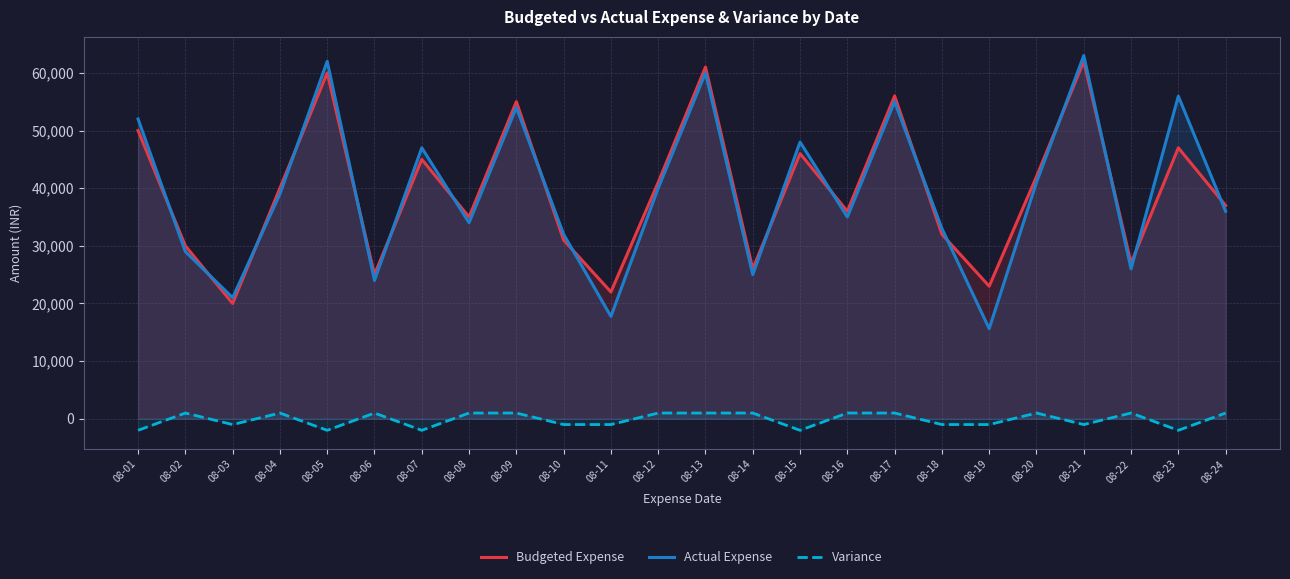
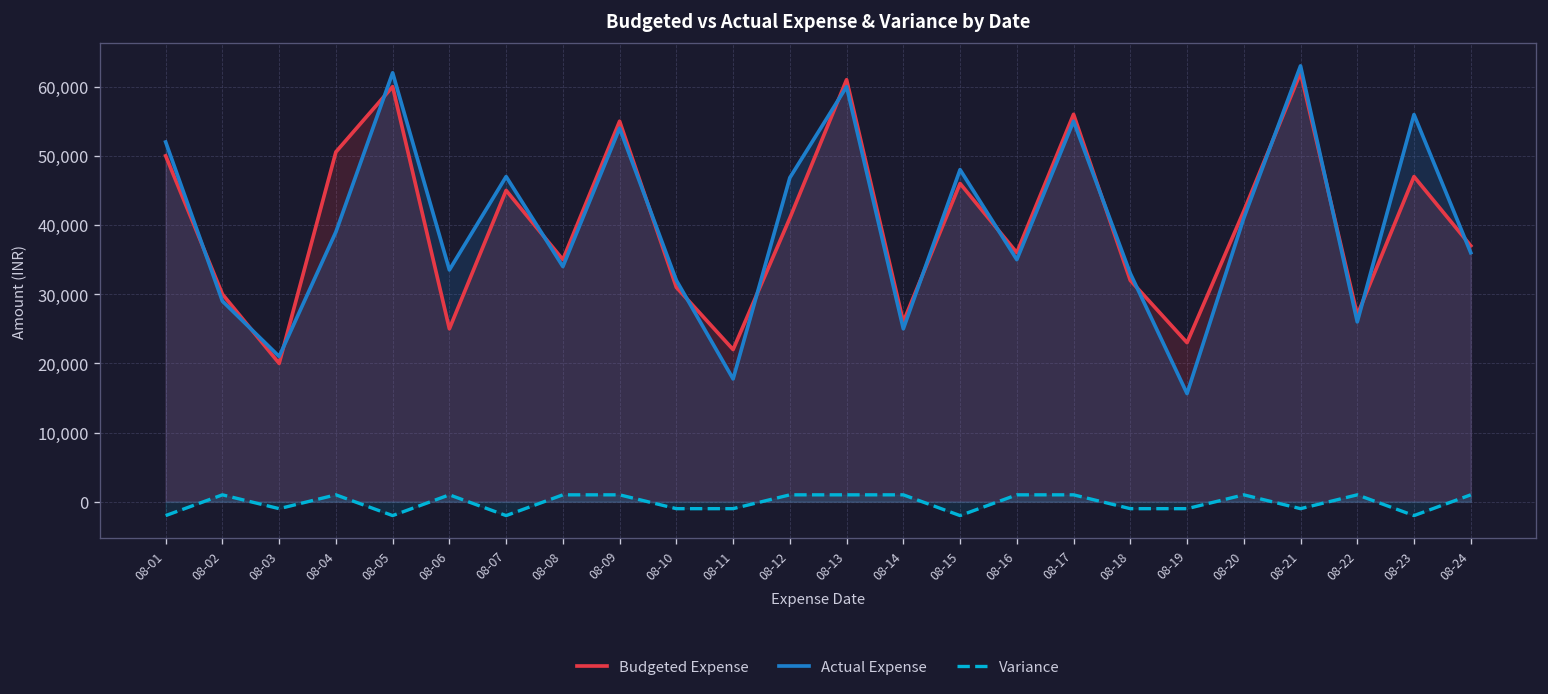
  {
    "Budgeted Expense": {
      "08-01": "50,000",
      "08-02": "30,000",
      "08-03": "20,000",
-     "08-04": "40,000",
+     "08-04": "51,000",
      "08-05": "60,000",
      "08-06": "25,000",
      "08-07": "45,000",
      "08-08": "35,000",
      "08-09": "55,000",
      "08-10": "31,000",
      "08-11": "22,000",
      "08-12": "41,000",
      "08-13": "61,000",
      "08-14": "26,000",
      "08-15": "46,000",
      "08-16": "36,000",
      "08-17": "56,000",
      "08-18": "32,000",
      "08-19": "23,000",
      "08-20": "42,000",
      "08-21": "62,000",
      "08-22": "27,000",
      "08-23": "47,000",
      "08-24": "37,000"
    },
    "Actual Expense": {
      "08-01": "52,000",
      "08-02": "29,000",
      "08-03": "21,000",
      "08-04": "39,000",
      "08-05": "62,000",
-     "08-06": "24,000",
+     "08-06": "34,000",
      "08-07": "47,000",
      "08-08": "34,000",
      "08-09": "54,000",
      "08-10": "32,000",
      "08-11": "18,000",
-     "08-12": "40,000",
+     "08-12": "47,000",
      "08-13": "60,000",
      "08-14": "25,000",
      "08-15": "48,000",
      "08-16": "35,000",
      "08-17": "55,000",
      "08-18": "33,000",
      "08-19": "16,000",
      "08-20": "41,000",
      "08-21": "63,000",
      "08-22": "26,000",
      "08-23": "56,000",
      "08-24": "36,000"
    }
  }
